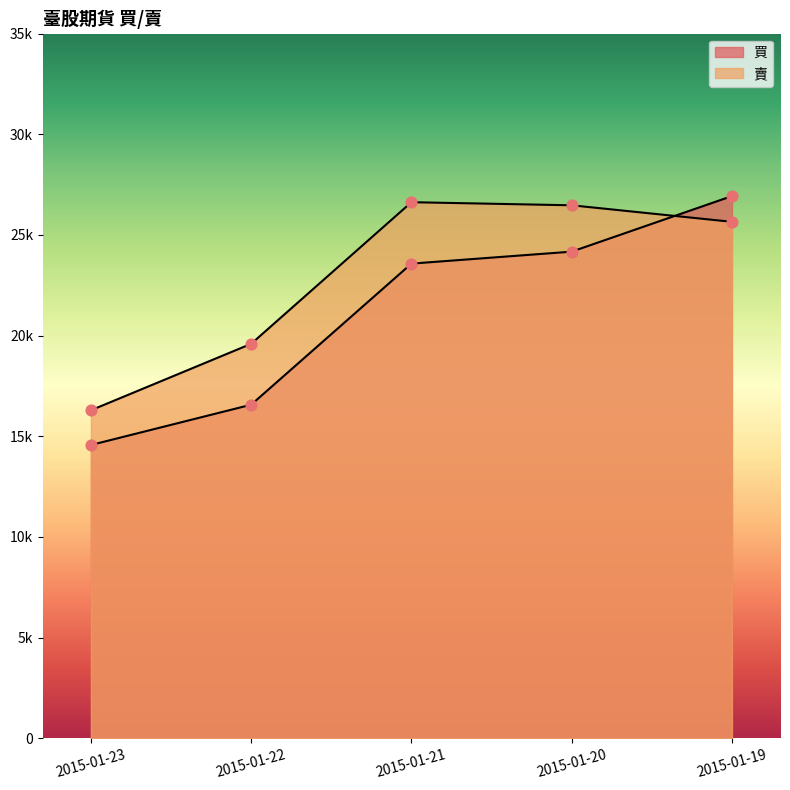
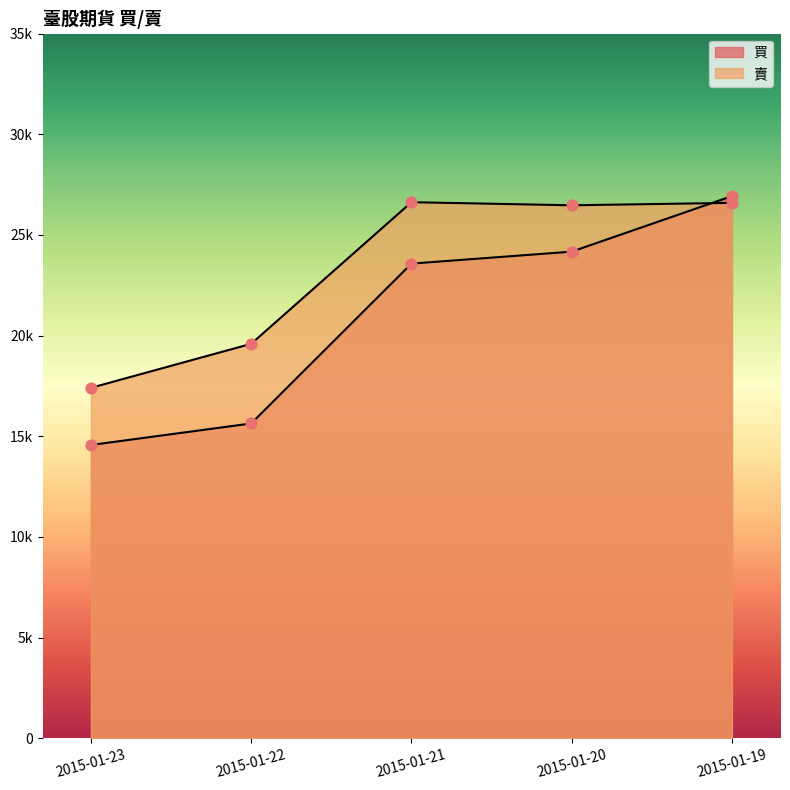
  {
    "買": {
      "2015-01-23": 14600,
-     "2015-01-22": 16600,
+     "2015-01-22": 15600,
      "2015-01-21": 23600,
      "2015-01-20": 24200,
      "2015-01-19": 26900
    },
    "賣": {
-     "2015-01-23": 16300,
+     "2015-01-23": 17400,
      "2015-01-22": 19600,
      "2015-01-21": 26600,
      "2015-01-20": 26500,
-     "2015-01-19": 25700
+     "2015-01-19": 26600
    }
  }
